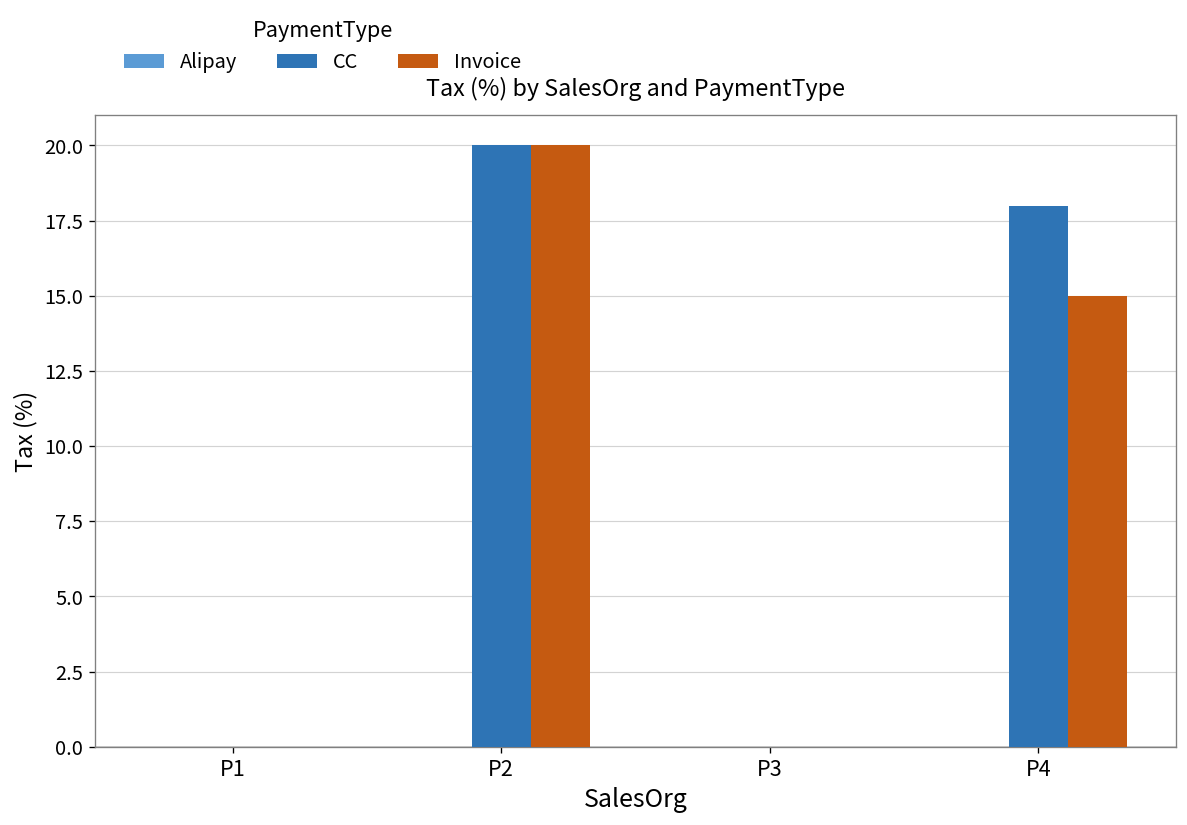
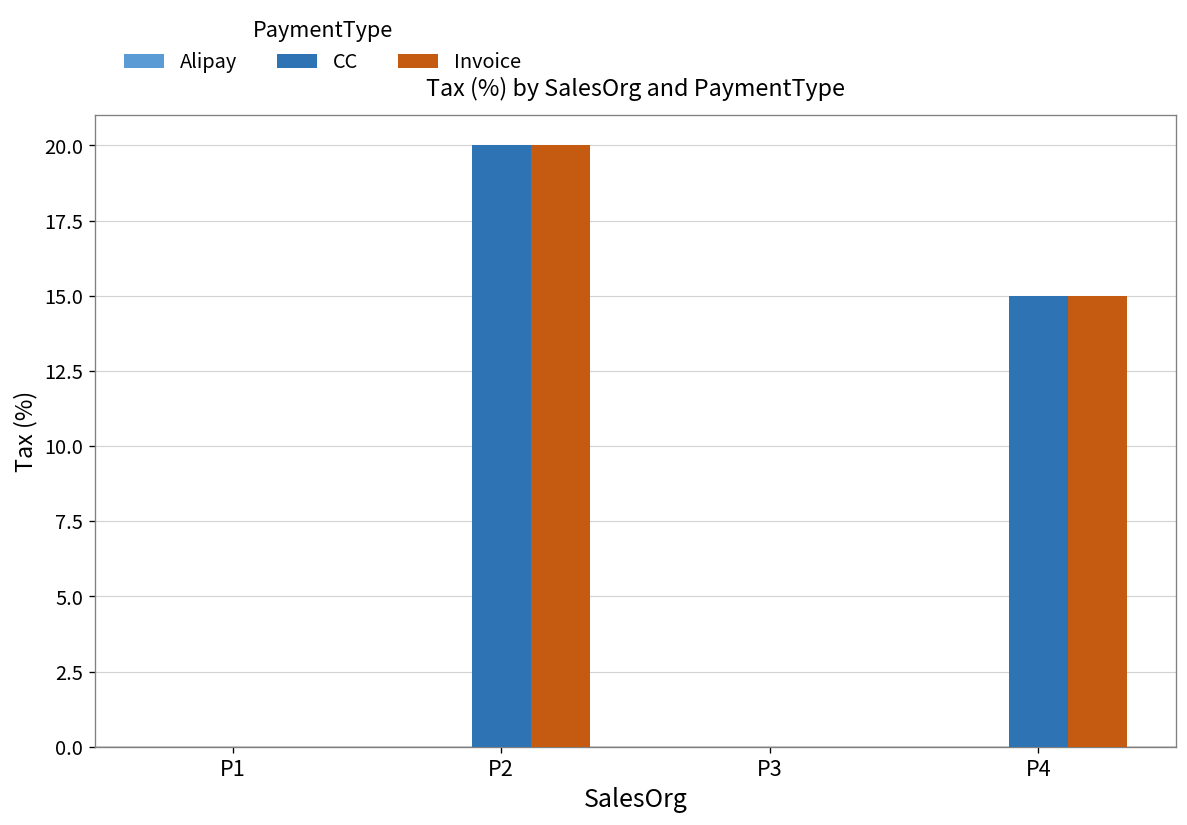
  {
    "Alipay": {
      "P1": 0,
      "P2": 0,
      "P3": 0,
      "P4": 0
    },
    "CC": {
      "P1": 0,
      "P2": 20,
      "P3": 0,
-     "P4": 18
+     "P4": 15
    },
    "Invoice": {
      "P1": 0,
      "P2": 20,
      "P3": 0,
      "P4": 15
    }
  }
